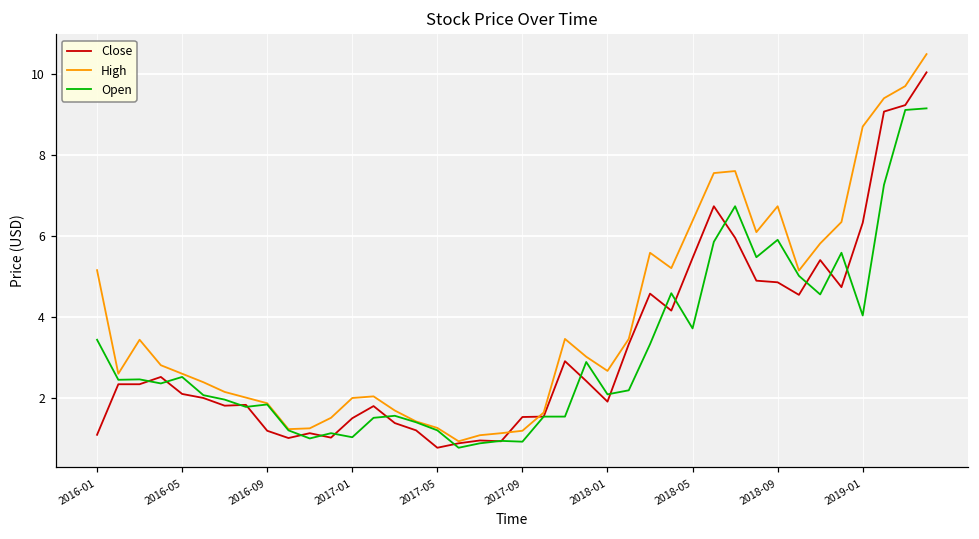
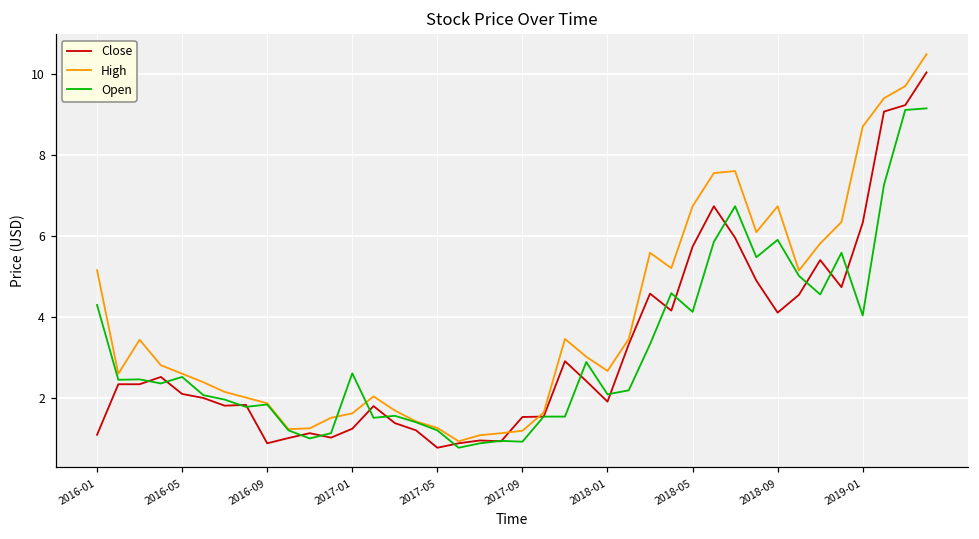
  {
    "Close": {
      "2016-01": 1.1,
      "2016-05": 2.1,
-     "2016-09": 1.2,
-     "2017-01": 1.5,
+     "2016-09": 0.9,
+     "2017-01": 1.2,
      "2017-05": 0.8,
      "2017-09": 1.5,
      "2018-01": 1.9,
-     "2018-05": 5.5,
-     "2018-09": 4.9,
+     "2018-05": 5.7,
+     "2018-09": 4.1,
      "2019-01": 6.3
    },
    "High": {
      "2016-01": 5.2,
      "2016-05": 2.6,
-     "2017-01": 2.0,
+     "2017-01": 1.6,
      "2017-09": 1.2,
      "2018-01": 2.7,
-     "2018-05": 6.4,
+     "2018-05": 6.7,
      "2018-09": 6.7,
      "2019-01": 8.7
    },
    "Open": {
-     "2016-01": 3.4,
+     "2016-01": 4.3,
      "2016-05": 2.5,
-     "2017-01": 1.0,
+     "2017-01": 2.6,
      "2017-09": 0.9,
      "2018-01": 2.1,
-     "2018-05": 3.7,
+     "2018-05": 4.1,
      "2018-09": 5.9,
      "2019-01": 4.0
    }
  }
